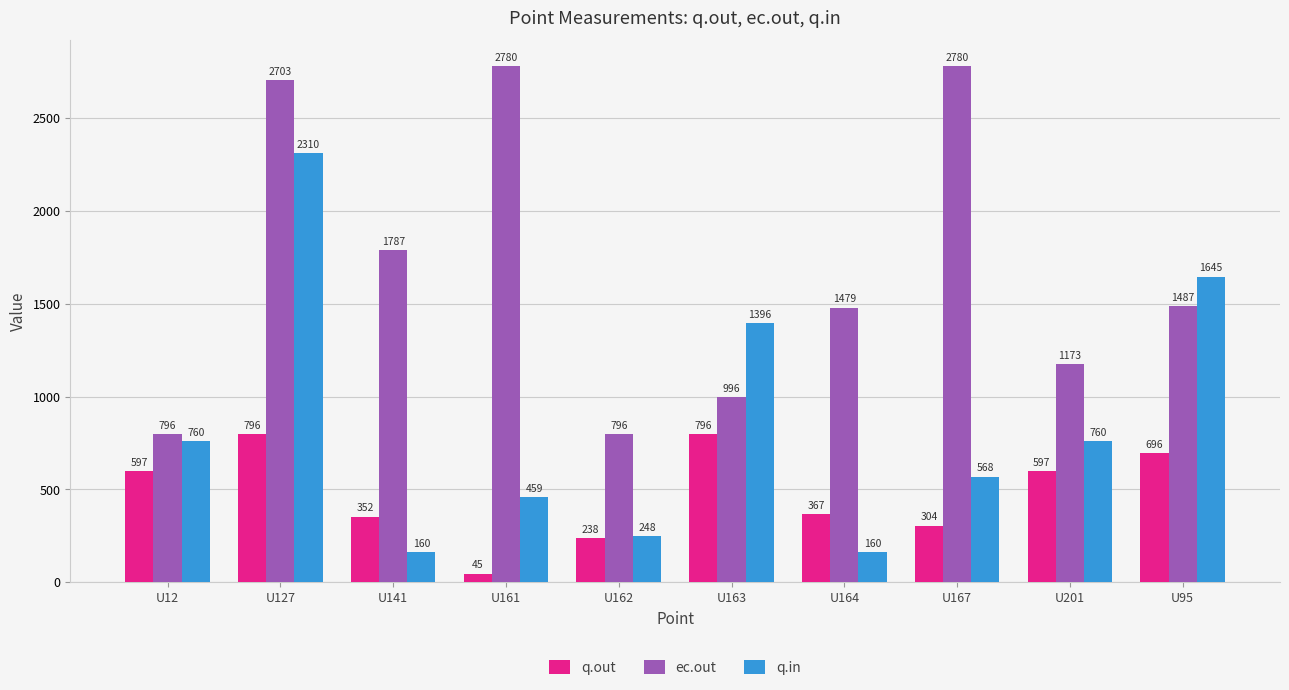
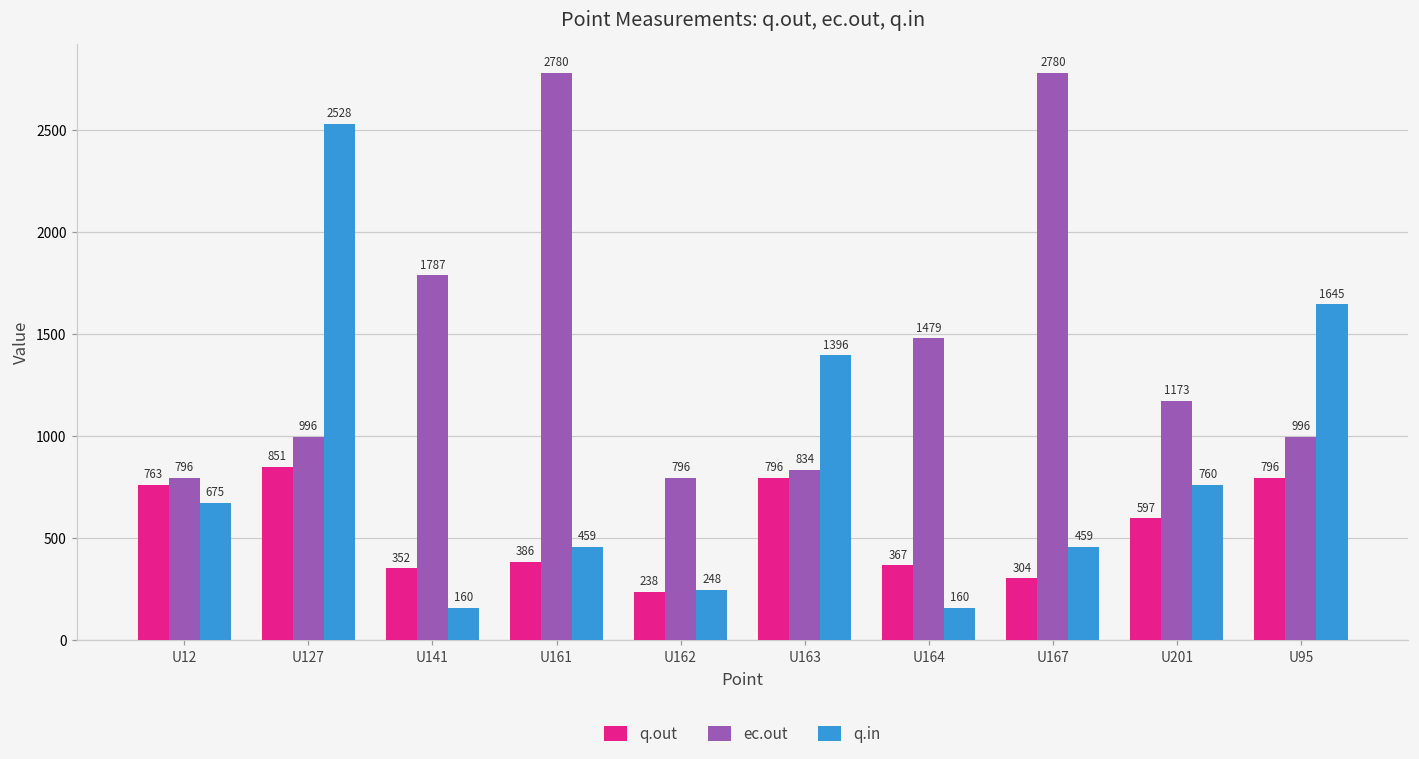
  {
    "q.out": {
-     "U12": 597,
-     "U127": 796,
+     "U12": 763,
+     "U127": 851,
      "U141": 352,
-     "U161": 45,
+     "U161": 386,
      "U162": 238,
      "U163": 796,
      "U164": 367,
      "U167": 304,
      "U201": 597,
-     "U95": 696
+     "U95": 796
    },
    "ec.out": {
      "U12": 796,
-     "U127": 2703,
+     "U127": 996,
      "U141": 1787,
      "U161": 2780,
      "U162": 796,
-     "U163": 996,
+     "U163": 834,
      "U164": 1479,
      "U167": 2780,
      "U201": 1173,
-     "U95": 1487
+     "U95": 996
    },
    "q.in": {
-     "U12": 760,
-     "U127": 2310,
+     "U12": 675,
+     "U127": 2528,
      "U141": 160,
      "U161": 459,
      "U162": 248,
      "U163": 1396,
      "U164": 160,
-     "U167": 568,
+     "U167": 459,
      "U201": 760,
      "U95": 1645
    }
  }
